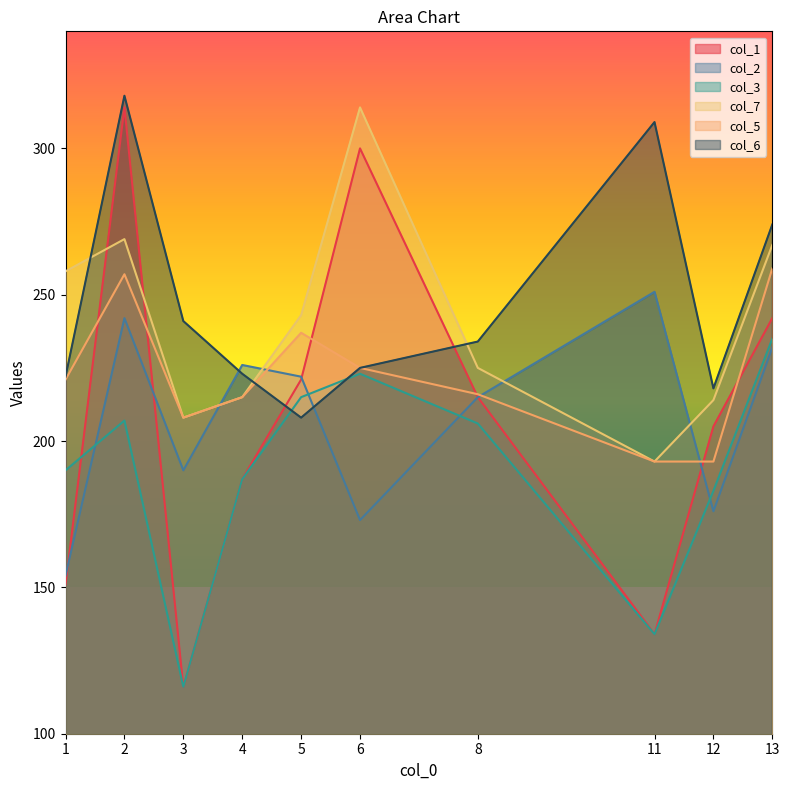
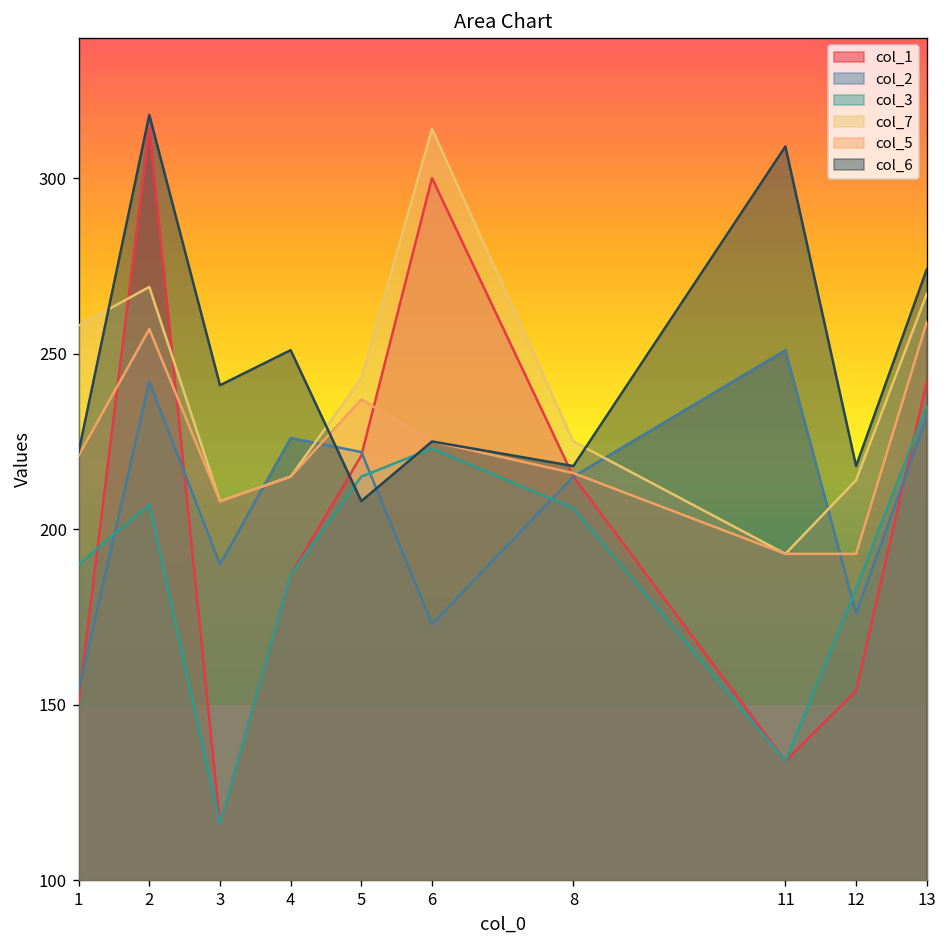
  {
    "col_1": {
      "1": 151,
      "2": 314,
      "5": 221,
      "6": 300,
-     "12": 205,
+     "12": 154,
      "13": 242
    },
    "col_6": {
      "1": 222,
      "2": 318,
      "3": 241,
-     "4": 223,
+     "4": 251,
      "5": 208,
-     "8": 234,
+     "8": 218,
      "11": 309,
      "12": 218,
      "13": 274
    }
  }
